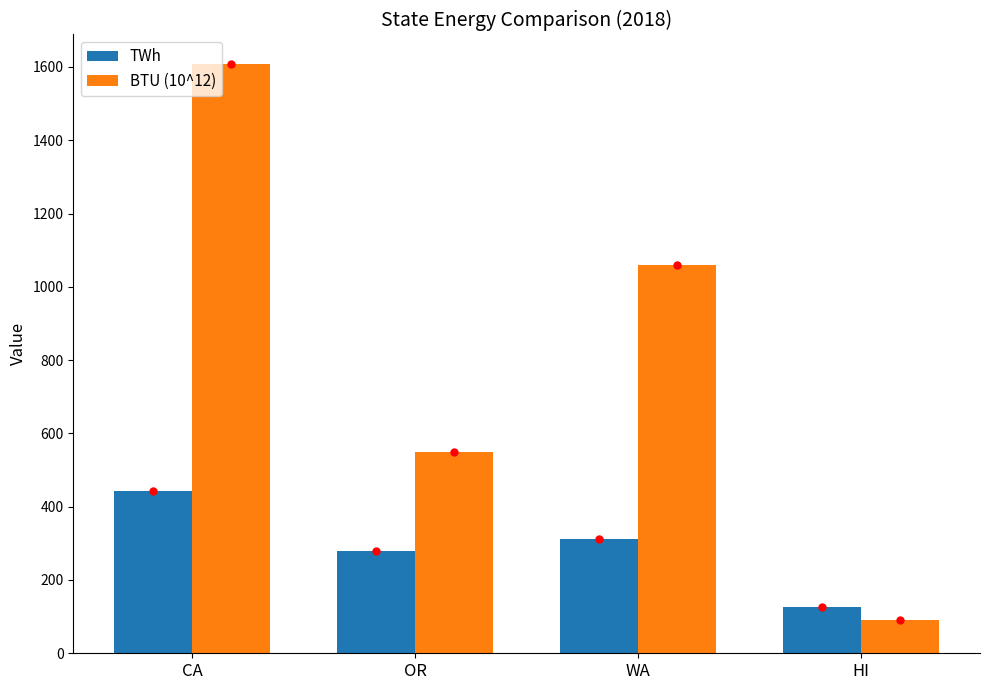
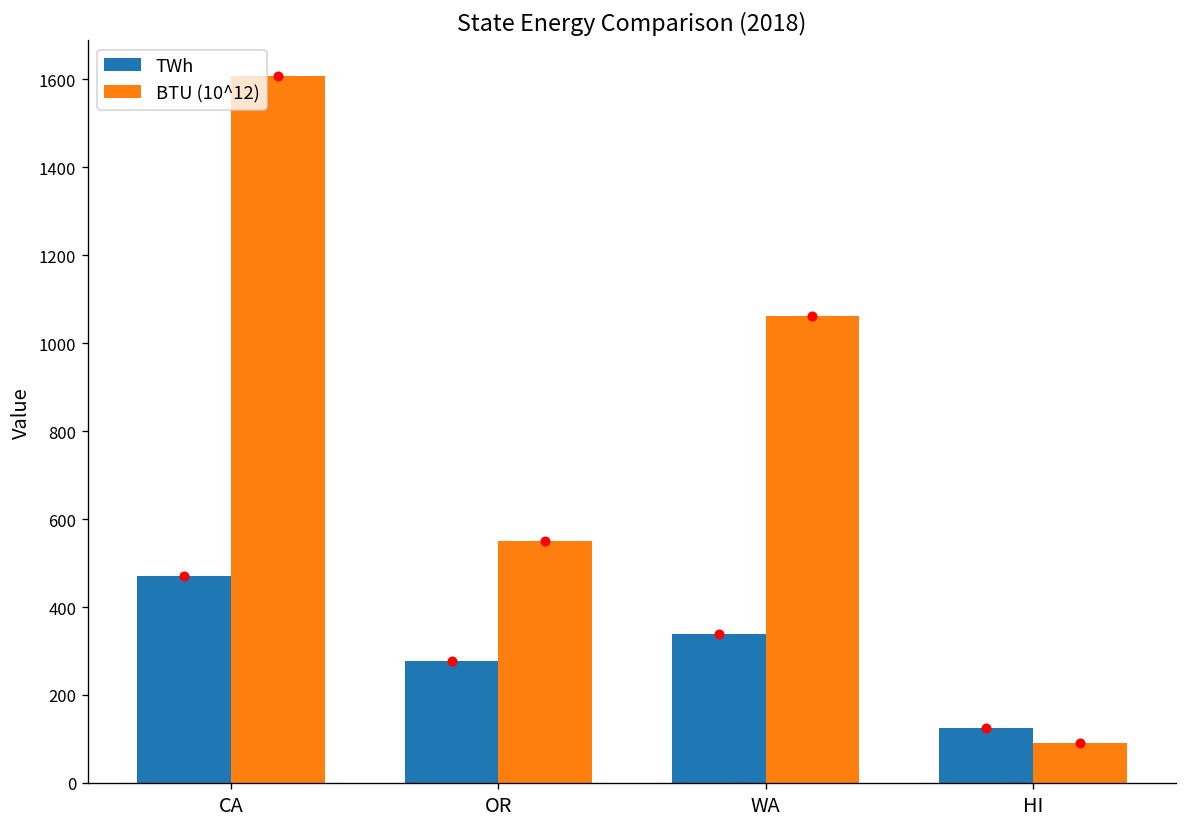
  {
    "TWh": {
-     "CA": 440,
+     "CA": 470,
      "OR": 280,
-     "WA": 310,
+     "WA": 340,
      "HI": 130
    },
    "BTU (10^12)": {
      "CA": 1610,
      "OR": 550,
      "WA": 1060,
      "HI": 90
    }
  }
